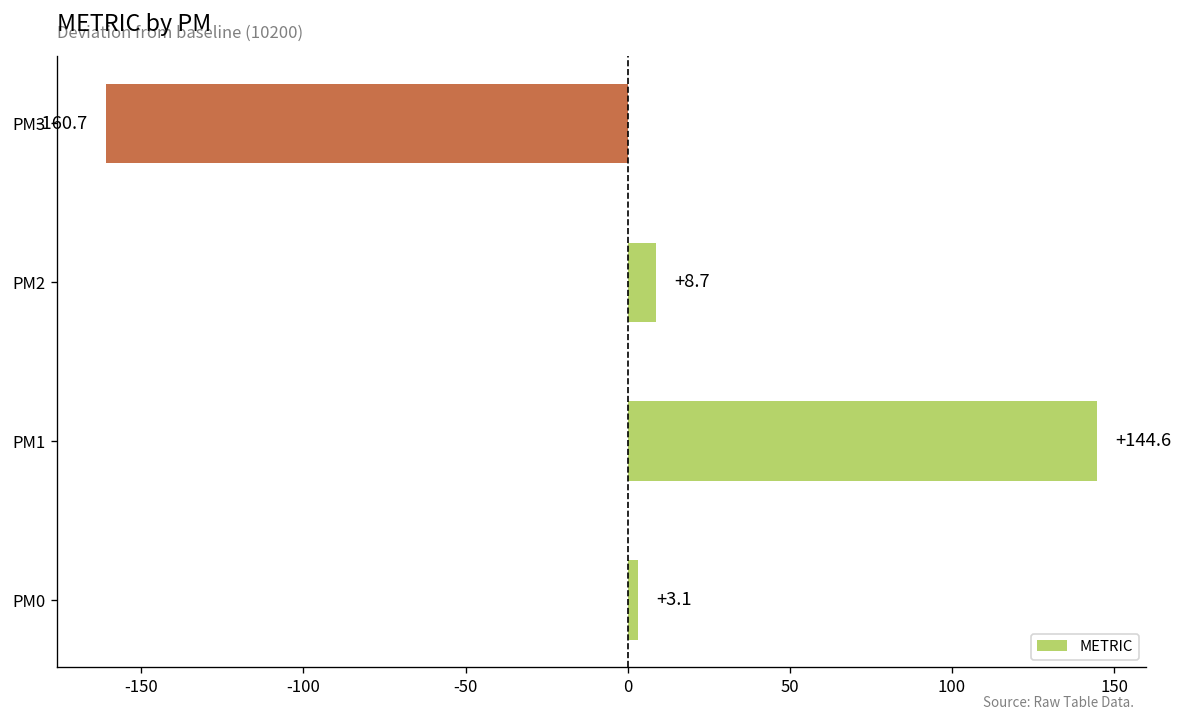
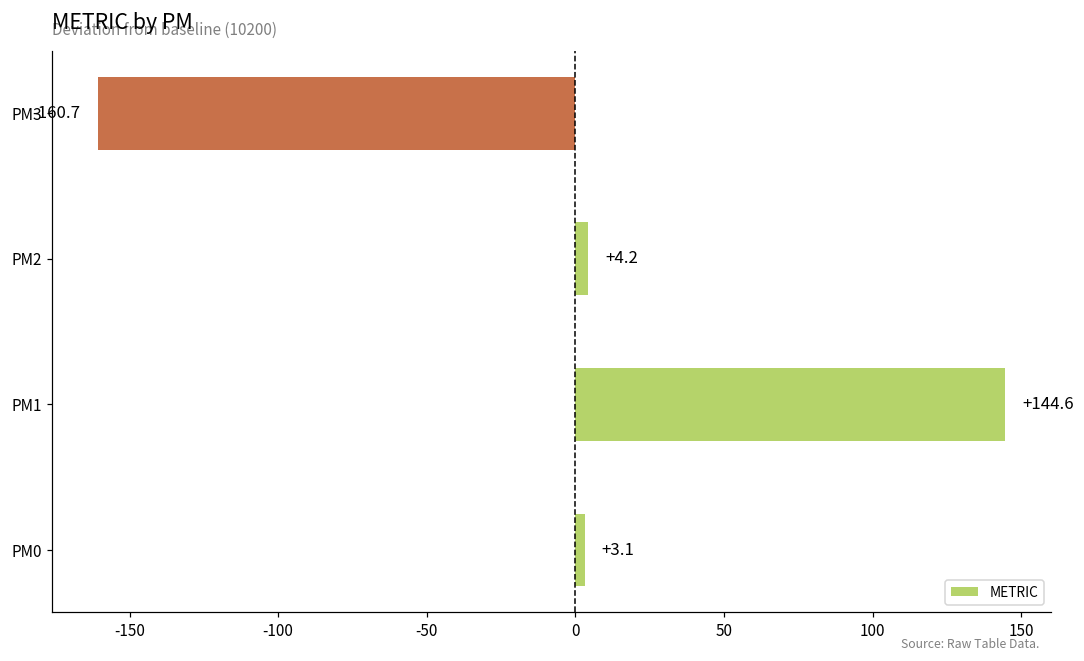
  {
    "PM3": "-160.7",
-   "PM2": "+8.7",
+   "PM2": "+4.2",
    "PM1": "+144.6",
    "PM0": "+3.1"
  }
